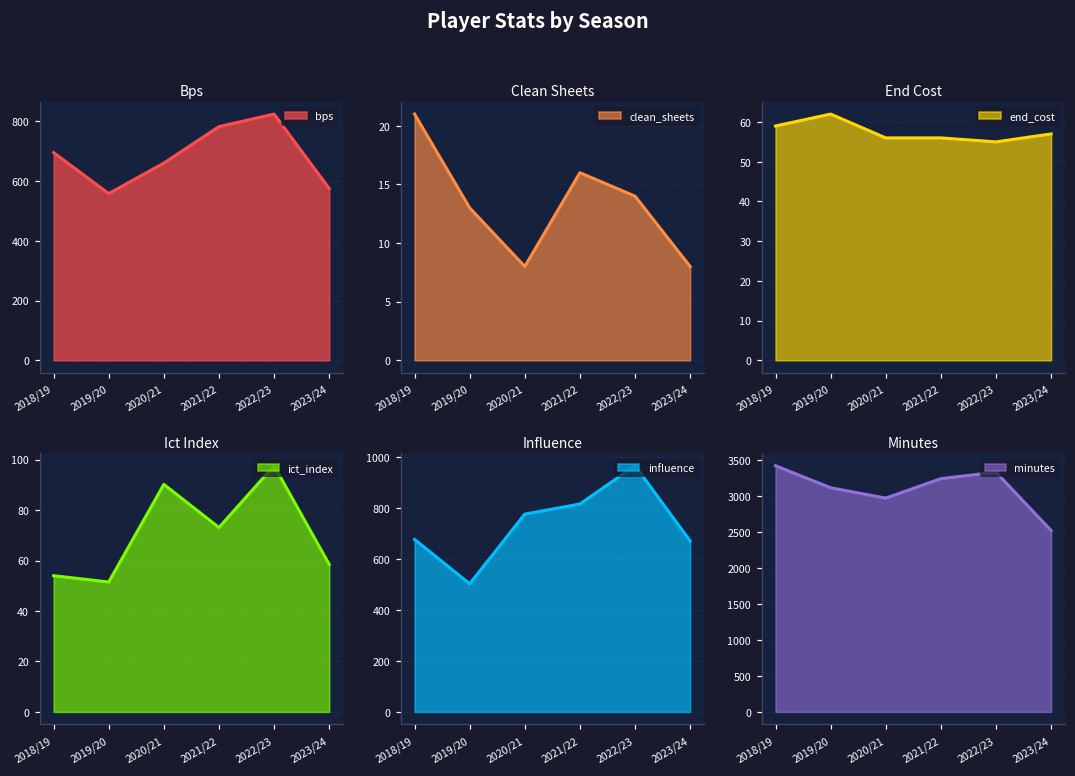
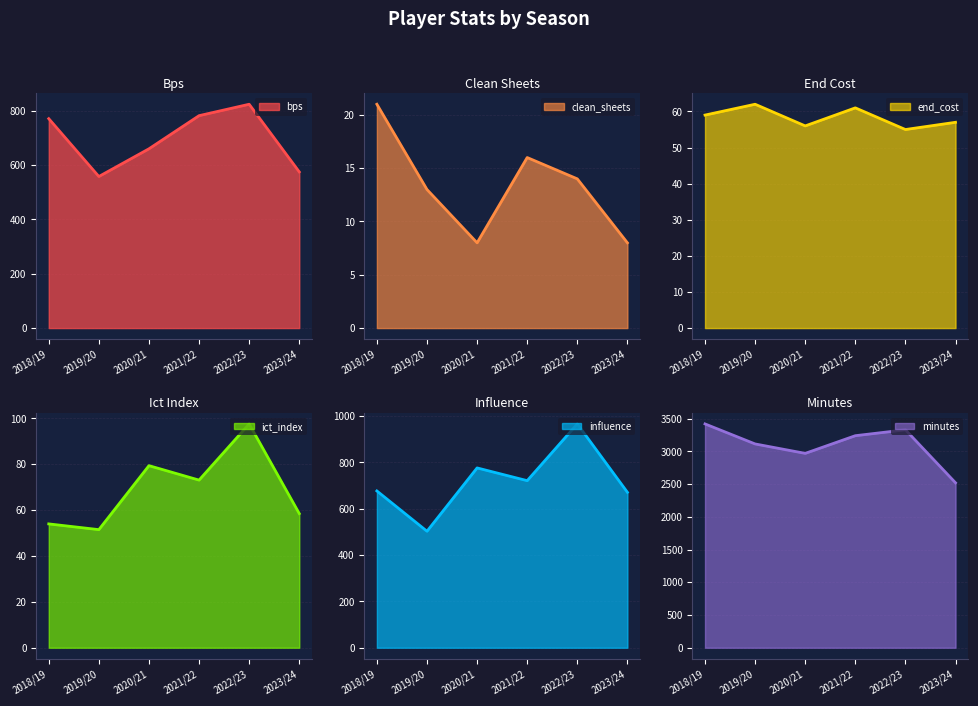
  {
    "Bps": {
-     "2018/19": 700,
+     "2018/19": 770,
      "2019/20": 560,
      "2020/21": 660,
      "2021/22": 780,
      "2022/23": 820,
      "2023/24": 580
    },
    "Clean Sheets": {
      "2018/19": 21.0,
      "2019/20": 13.0,
      "2020/21": 8.0,
      "2021/22": 16.0,
      "2022/23": 14.0,
      "2023/24": 8.0
    },
    "End Cost": {
      "2018/19": 59,
      "2019/20": 62,
      "2020/21": 56,
-     "2021/22": 56,
+     "2021/22": 61,
      "2022/23": 55,
      "2023/24": 57
    },
    "Ict Index": {
      "2018/19": 54,
      "2019/20": 52,
-     "2020/21": 90,
+     "2020/21": 79,
      "2021/22": 73,
      "2023/24": 59
    },
    "Influence": {
      "2018/19": 680,
      "2019/20": 500,
      "2020/21": 780,
-     "2021/22": 820,
+     "2021/22": 720,
      "2023/24": 670
    },
    "Minutes": {
      "2018/19": 3400,
      "2019/20": 3100,
      "2020/21": 3000,
      "2021/22": 3200,
      "2023/24": 2500
    }
  }
